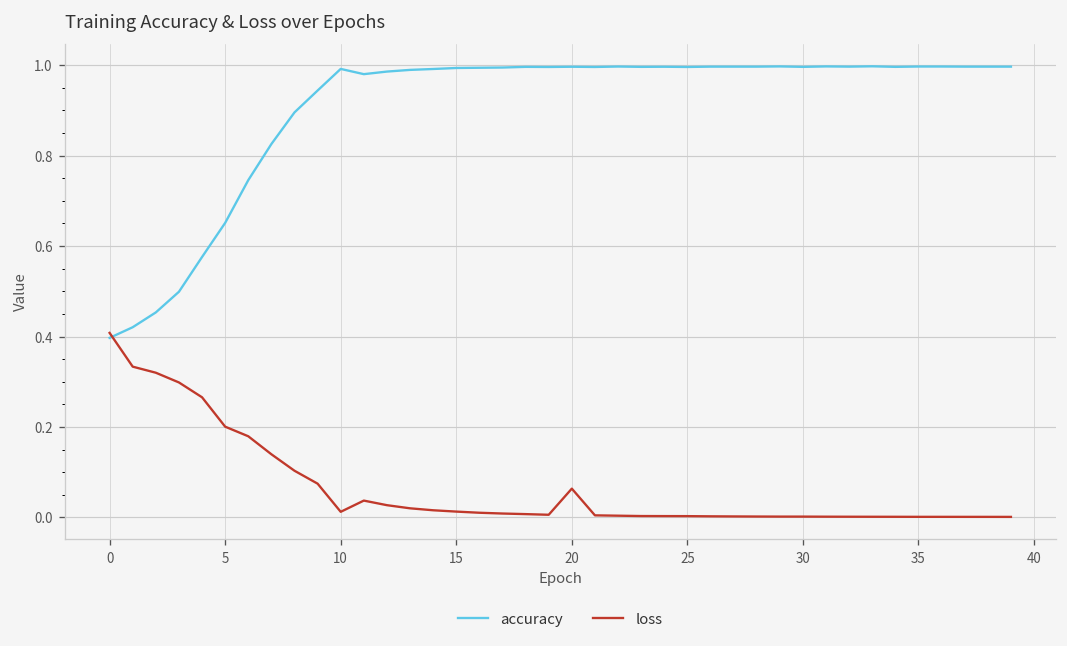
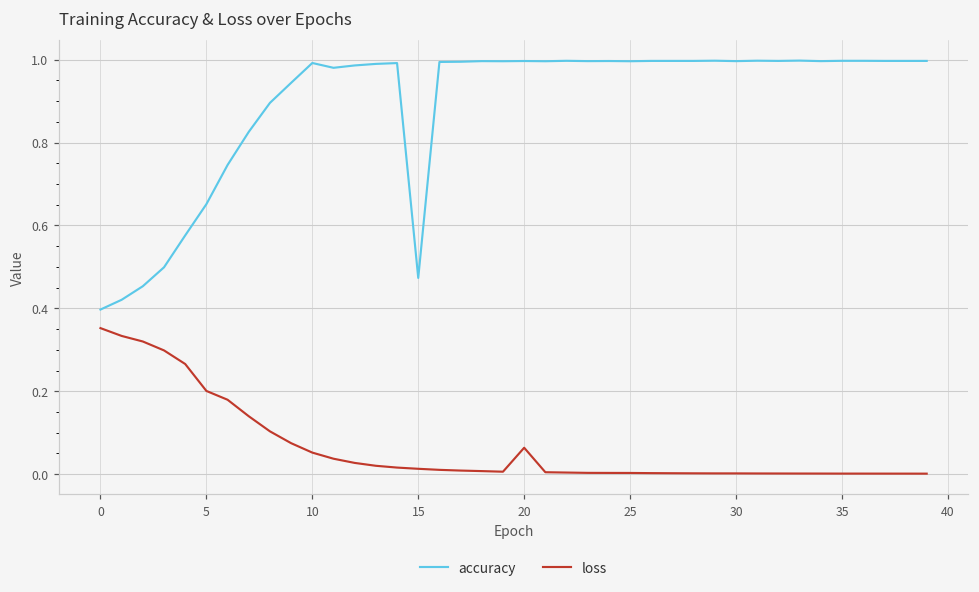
  {
    "accuracy": {
      "0": 0.40,
      "5": 0.65,
      "10": 0.99,
-     "15": 0.99,
+     "15": 0.47,
      "20": 1.00,
      "25": 1.00,
      "30": 1.00,
      "35": 1.00
    },
    "loss": {
-     "0": 0.41,
+     "0": 0.35,
      "5": 0.20,
-     "10": 0.01,
+     "10": 0.05,
      "15": 0.01,
      "20": 0.06,
      "25": 0.00,
      "30": 0.00,
      "35": 0.00
    }
  }
